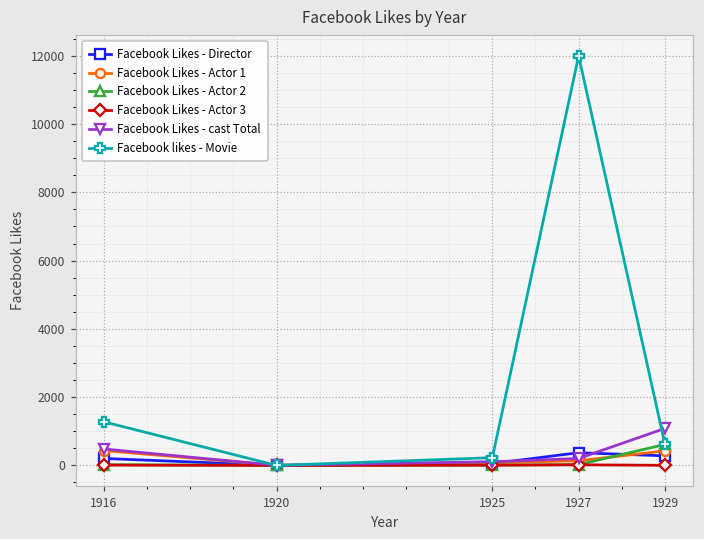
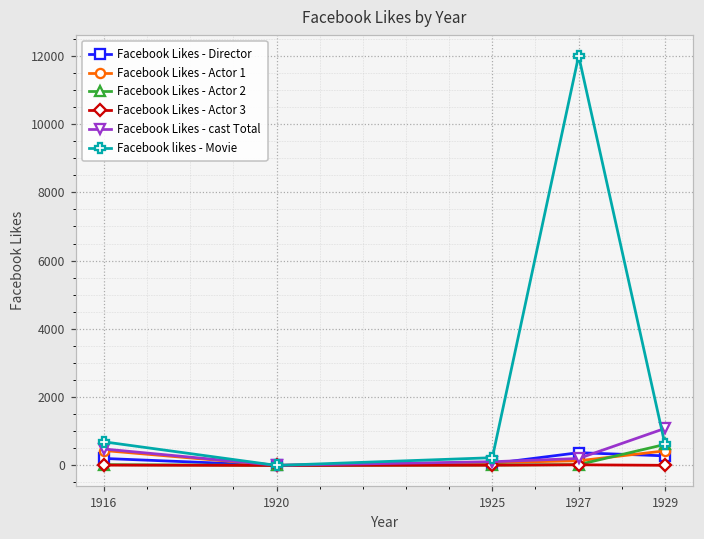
  {
    "Facebook Likes - Director": {
      "1916": 200,
      "1927": 400,
      "1929": 300
    },
    "Facebook Likes - Actor 1": {
      "1929": 400
    },
    "Facebook Likes - Actor 3": {
      "1929": 0
    },
    "Facebook Likes - cast Total": {
      "1929": 1100
    },
    "Facebook likes - Movie": {
-     "1916": 1300,
+     "1916": 700,
      "1925": 200,
      "1927": 12000
    }
  }
